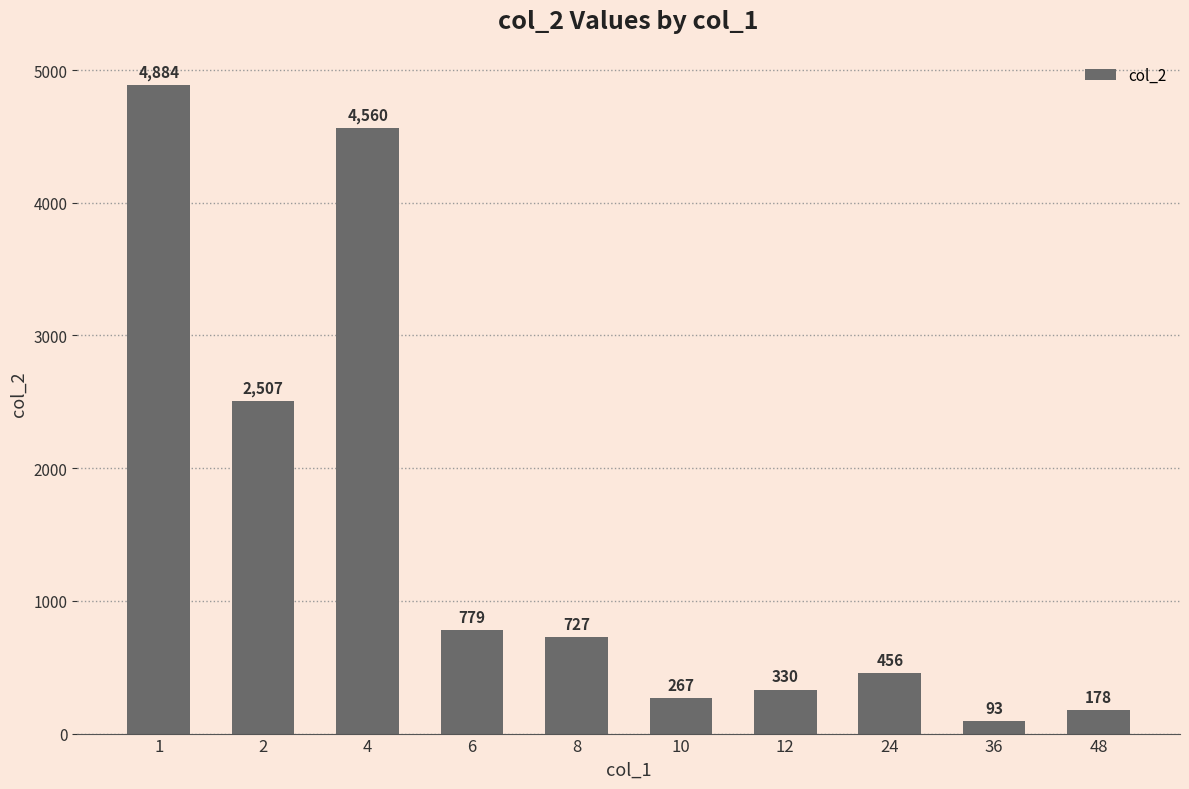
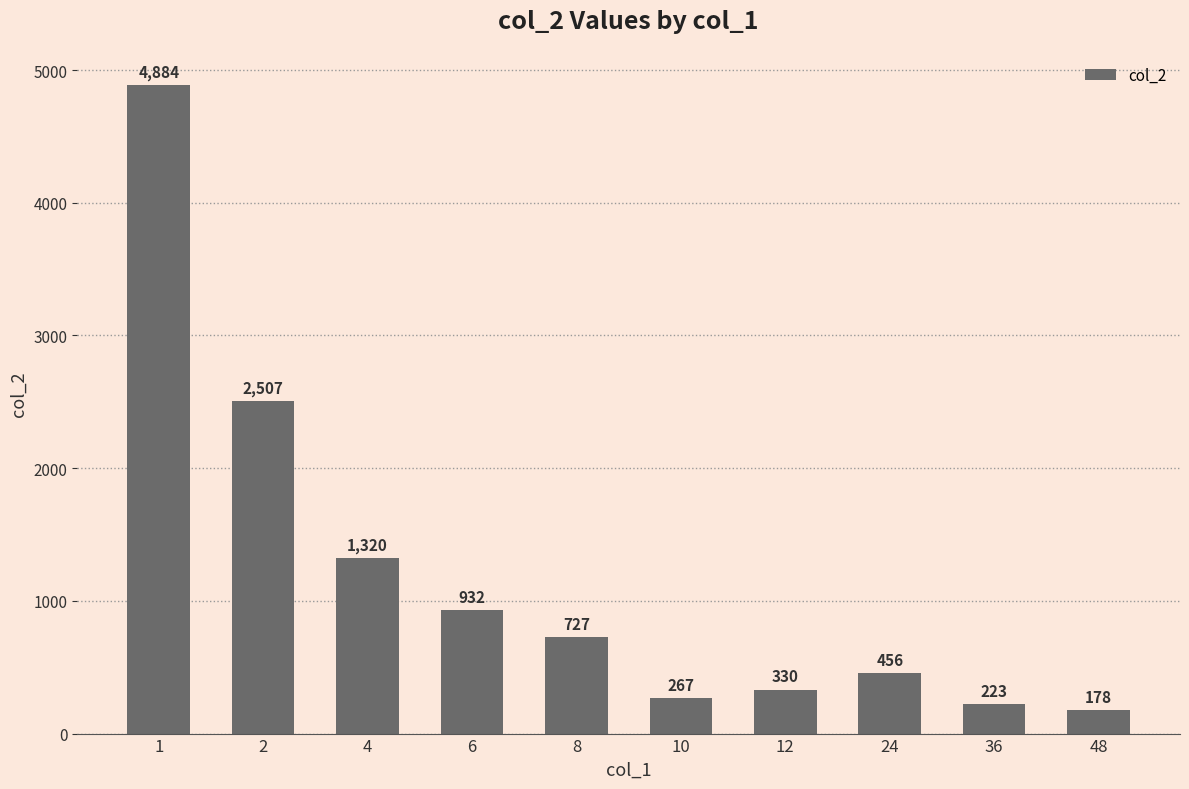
  {
    "1": "4,884",
    "2": "2,507",
-   "4": "4,560",
-   "6": "779",
+   "4": "1,320",
+   "6": "932",
    "8": "727",
    "10": "267",
    "12": "330",
    "24": "456",
-   "36": "93",
+   "36": "223",
    "48": "178"
  }
